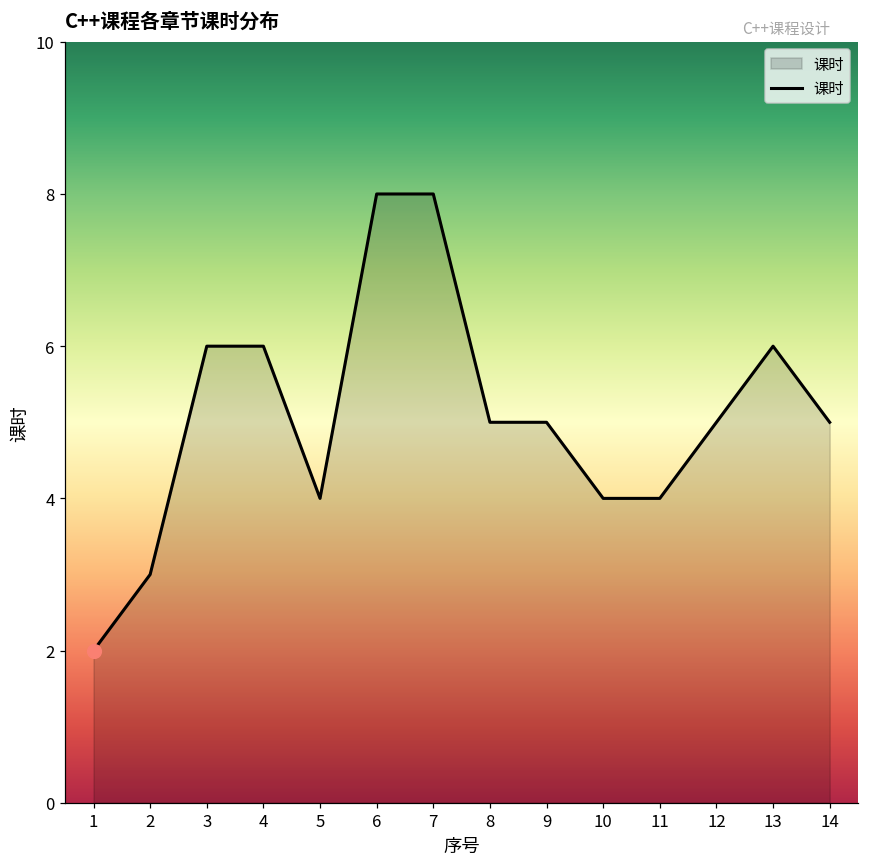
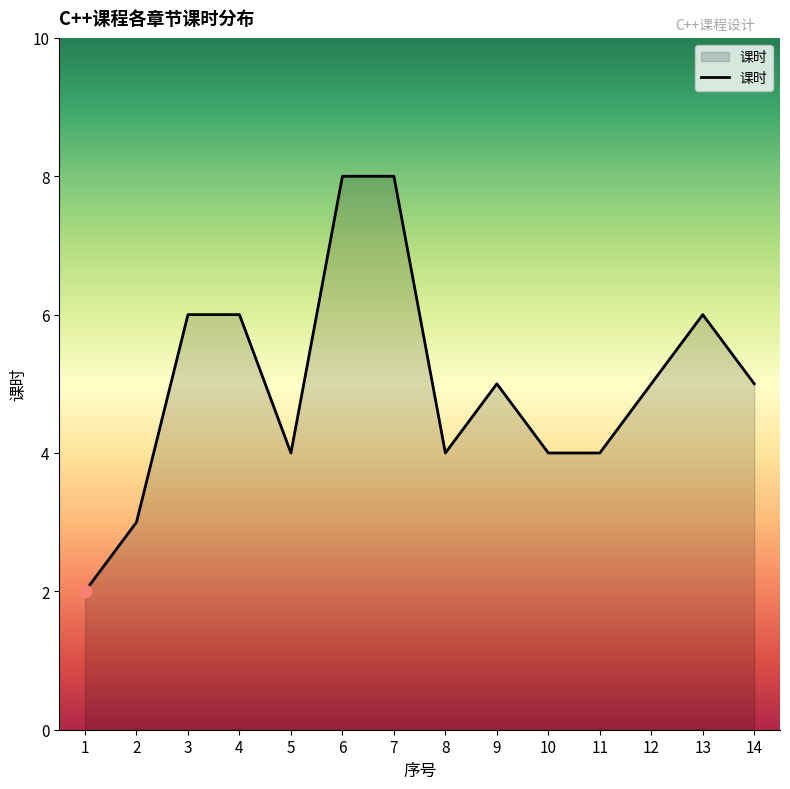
  {
    "课时": {
      "2": 3,
      "3": 6,
      "4": 6,
      "5": 4,
      "6": 8,
      "7": 8,
-     "8": 5,
+     "8": 4,
      "9": 5,
      "10": 4,
      "11": 4,
      "12": 5,
      "13": 6,
      "14": 5
    }
  }
